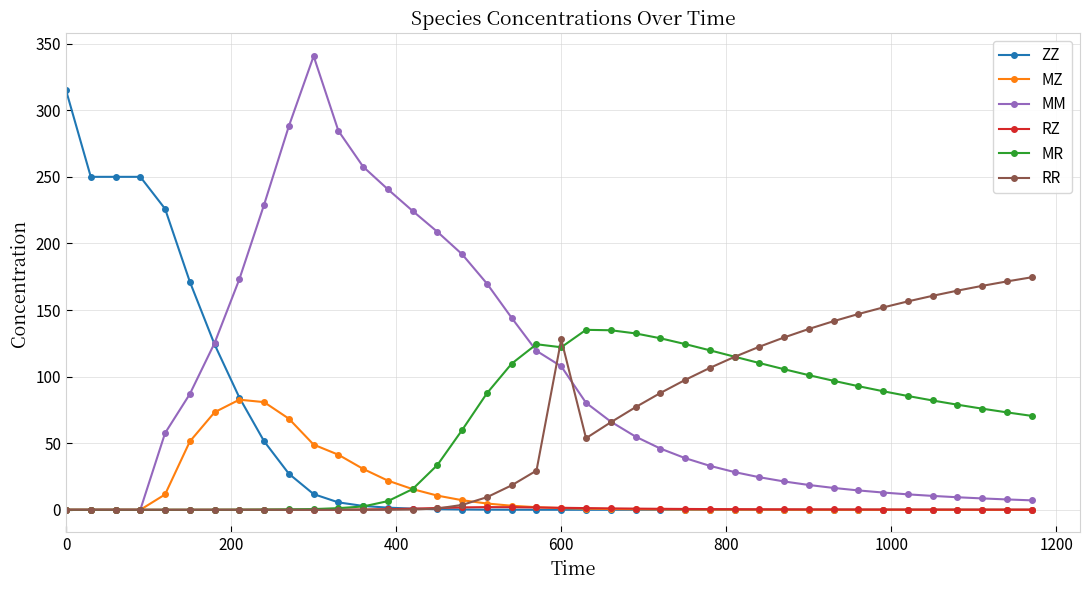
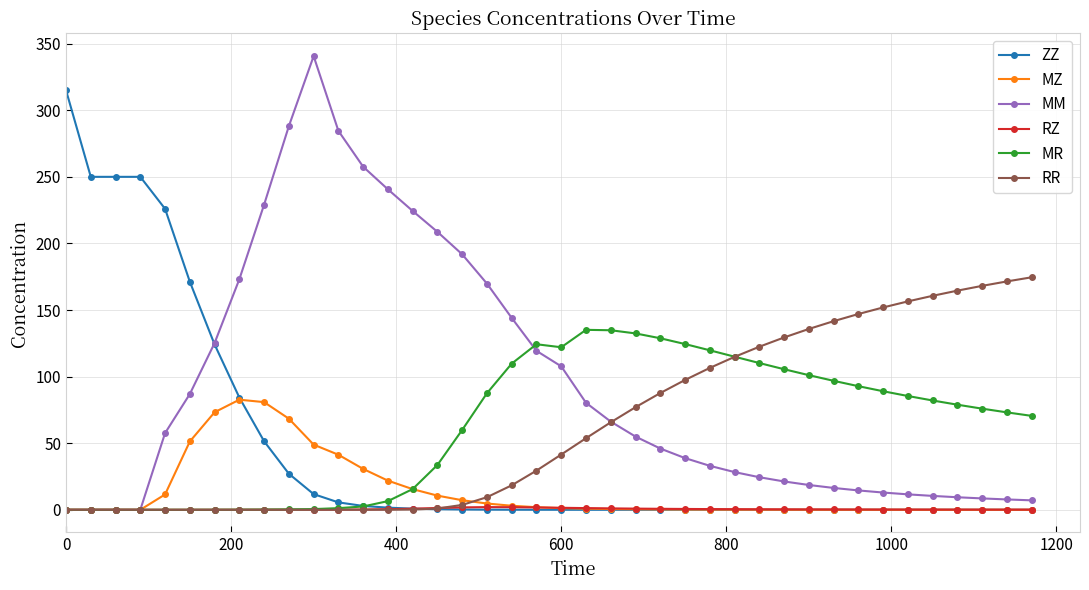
  {
    "ZZ": {
      "0": 315
    },
    "MM": {
      "600": 108
    },
    "MR": {
      "600": 122
    },
    "RR": {
-     "600": 128
+     "600": 41
    }
  }
